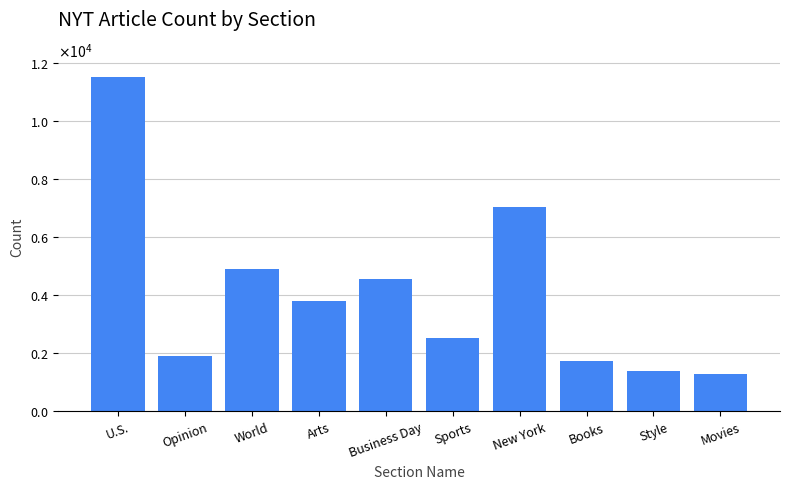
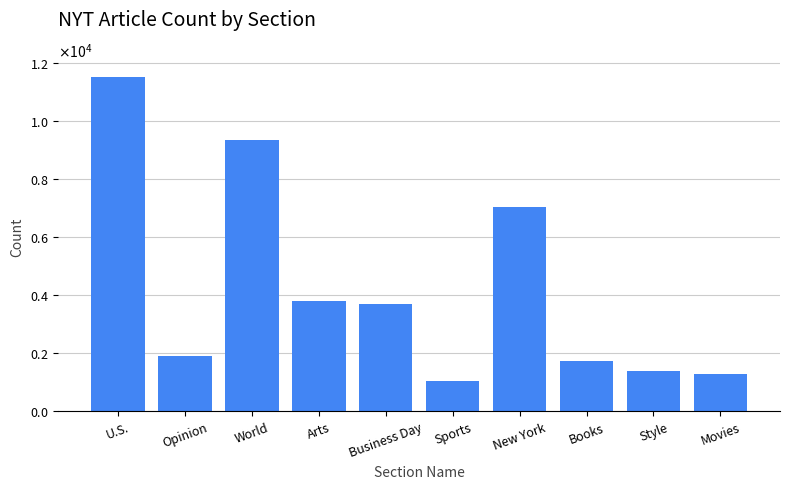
  {
    "U.S.": 11500,
    "Opinion": 1900,
-   "World": 4900,
+   "World": 9300,
    "Arts": 3800,
-   "Business Day": 4600,
-   "Sports": 2500,
+   "Business Day": 3700,
+   "Sports": 1100,
    "New York": 7000,
    "Books": 1700,
    "Style": 1400,
    "Movies": 1300
  }
